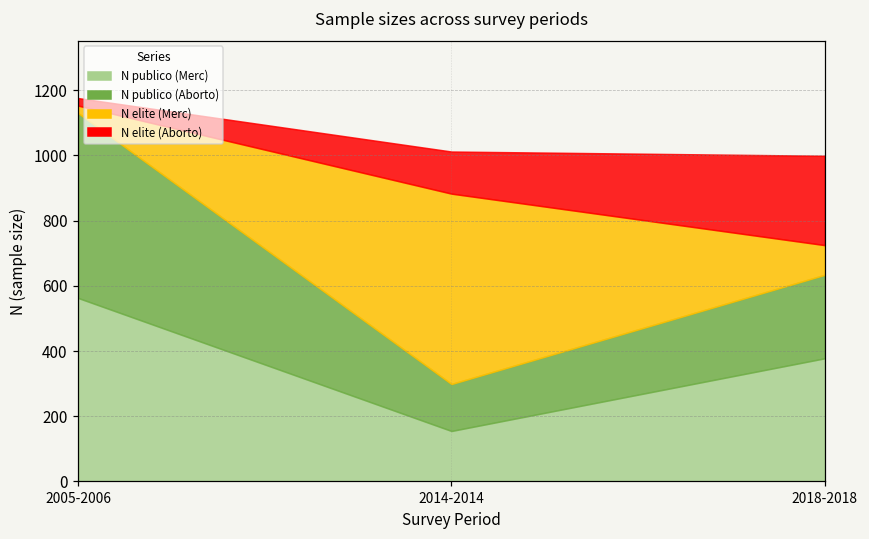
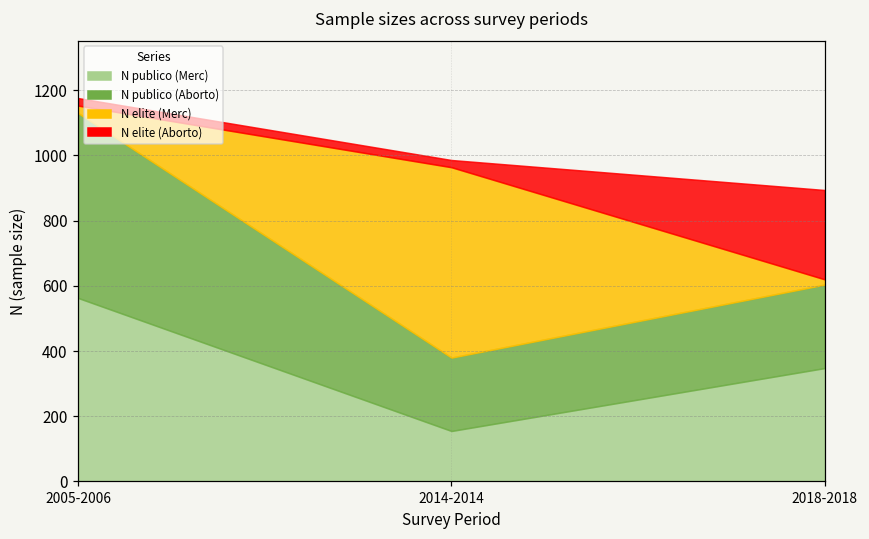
  {
    "N publico (Merc)": {
      "2005-2006": 560,
      "2014-2014": 160,
-     "2018-2018": 380
+     "2018-2018": 350
    },
    "N publico (Aborto)": {
      "2005-2006": 570,
-     "2014-2014": 140,
+     "2014-2014": 230,
      "2018-2018": 260
    },
    "N elite (Merc)": {
      "2005-2006": 20,
      "2014-2014": 580,
-     "2018-2018": 90
+     "2018-2018": 20
    },
    "N elite (Aborto)": {
      "2005-2006": 20,
-     "2014-2014": 130,
+     "2014-2014": 20,
      "2018-2018": 270
    }
  }
